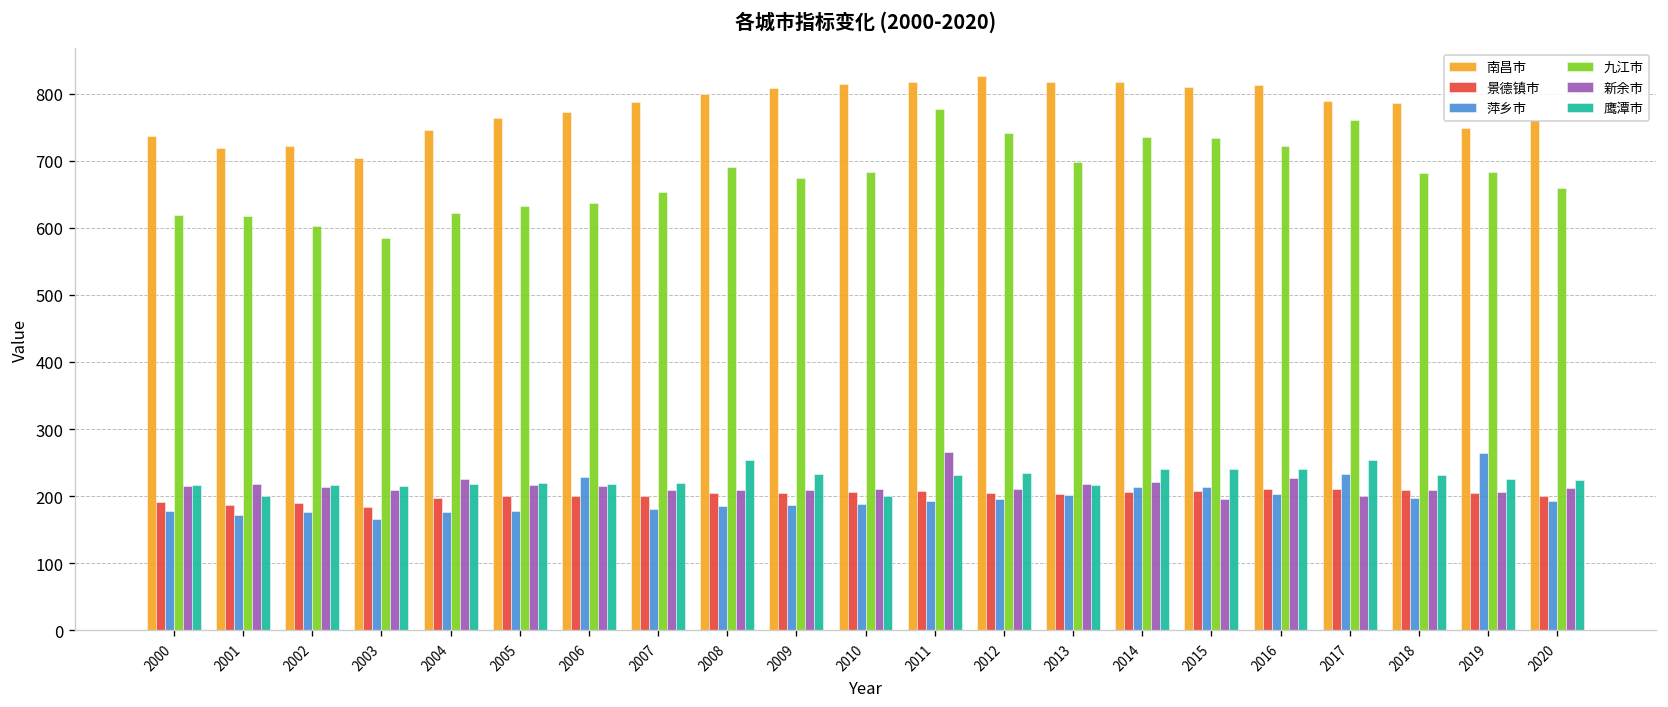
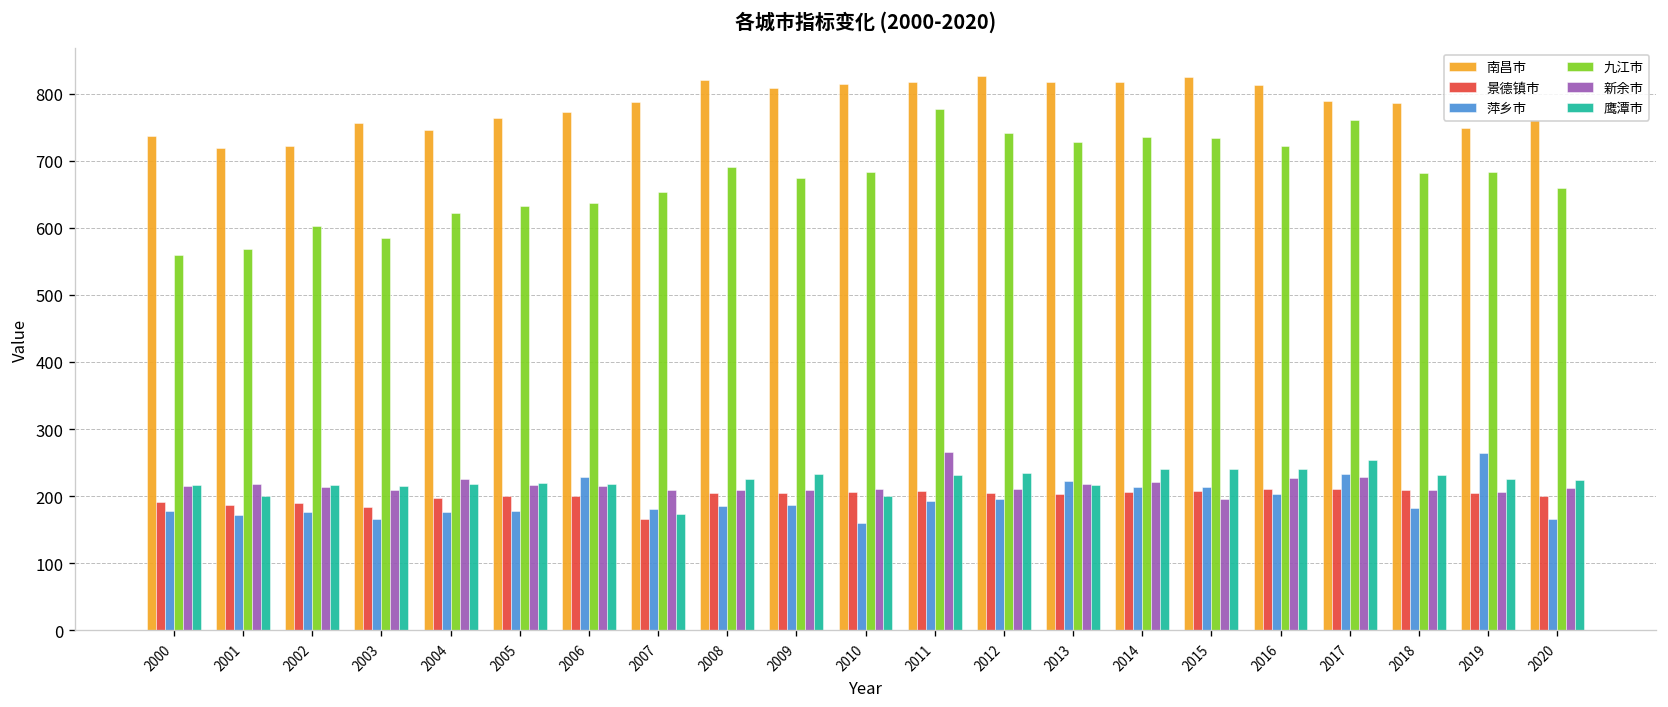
  {
    "南昌市": {
      "2000": 740,
      "2001": 720,
      "2002": 720,
-     "2003": 700,
+     "2003": 760,
      "2004": 750,
      "2005": 760,
      "2006": 770,
      "2007": 790,
-     "2008": 800,
+     "2008": 820,
      "2009": 810,
      "2010": 810,
      "2011": 820,
      "2012": 830,
      "2013": 820,
      "2014": 820,
-     "2015": 810,
+     "2015": 820,
      "2016": 810,
      "2017": 790,
      "2018": 790,
      "2019": 750,
      "2020": 760
    },
    "景德镇市": {
      "2000": 190,
      "2001": 190,
      "2002": 190,
      "2003": 180,
      "2004": 200,
      "2005": 200,
      "2006": 200,
-     "2007": 200,
+     "2007": 170,
      "2008": 200,
      "2009": 210,
      "2010": 210,
      "2011": 210,
      "2012": 200,
      "2013": 200,
      "2014": 210,
      "2015": 210,
      "2016": 210,
      "2017": 210,
      "2018": 210,
      "2019": 210,
      "2020": 200
    },
    "萍乡市": {
      "2000": 180,
      "2001": 170,
      "2002": 180,
      "2003": 170,
      "2004": 180,
      "2005": 180,
      "2006": 230,
      "2007": 180,
      "2008": 190,
      "2009": 190,
-     "2010": 190,
+     "2010": 160,
      "2011": 190,
      "2012": 200,
-     "2013": 200,
+     "2013": 220,
      "2014": 210,
      "2015": 210,
      "2016": 200,
      "2017": 230,
-     "2018": 200,
+     "2018": 180,
      "2019": 260,
-     "2020": 190
+     "2020": 170
    },
    "九江市": {
-     "2000": 620,
-     "2001": 620,
+     "2000": 560,
+     "2001": 570,
      "2002": 600,
      "2003": 590,
      "2004": 620,
      "2005": 630,
      "2006": 640,
      "2007": 650,
      "2008": 690,
      "2009": 670,
      "2010": 680,
      "2011": 780,
      "2012": 740,
-     "2013": 700,
+     "2013": 730,
      "2014": 740,
      "2015": 730,
      "2016": 720,
      "2017": 760,
      "2018": 680,
      "2019": 680,
      "2020": 660
    },
    "新余市": {
      "2000": 220,
      "2001": 220,
      "2002": 210,
      "2003": 210,
      "2004": 230,
      "2005": 220,
      "2006": 220,
      "2007": 210,
      "2008": 210,
      "2009": 210,
      "2010": 210,
      "2011": 270,
      "2012": 210,
      "2013": 220,
      "2014": 220,
      "2015": 200,
      "2016": 230,
-     "2017": 200,
+     "2017": 230,
      "2018": 210,
      "2019": 210,
      "2020": 210
    },
    "鹰潭市": {
      "2000": 220,
      "2001": 200,
      "2002": 220,
      "2003": 220,
      "2004": 220,
      "2005": 220,
      "2006": 220,
-     "2007": 220,
-     "2008": 250,
+     "2007": 170,
+     "2008": 230,
      "2009": 230,
      "2010": 200,
      "2011": 230,
      "2012": 230,
      "2013": 220,
      "2014": 240,
      "2015": 240,
      "2016": 240,
      "2017": 250,
      "2018": 230,
      "2019": 230,
      "2020": 220
    }
  }
